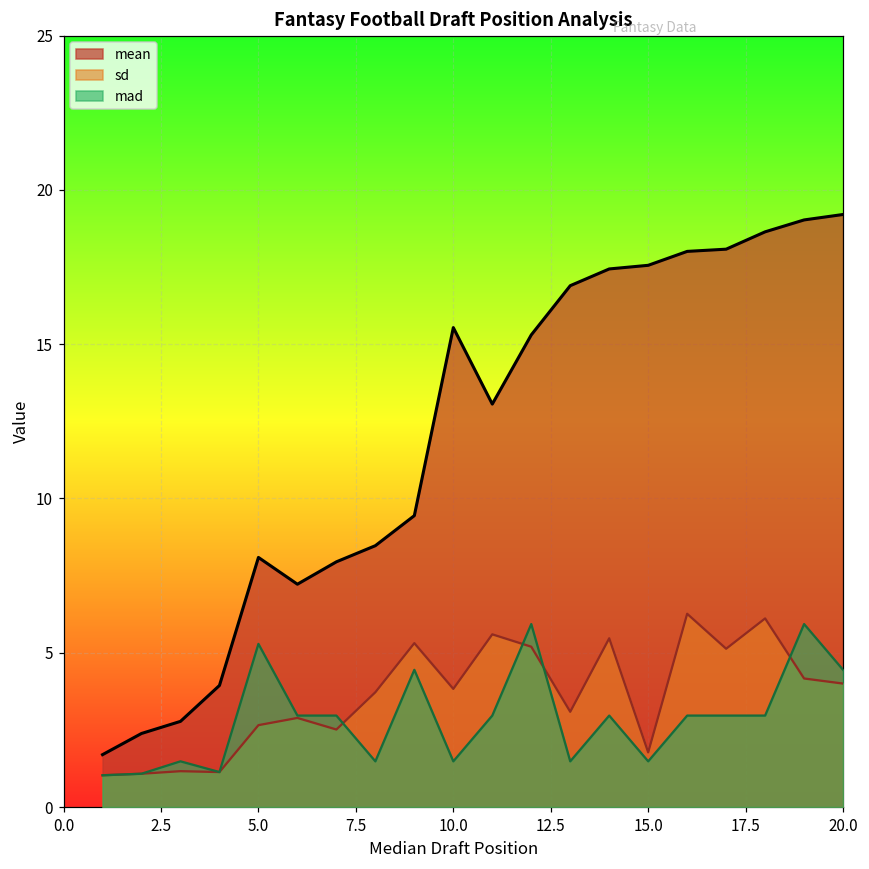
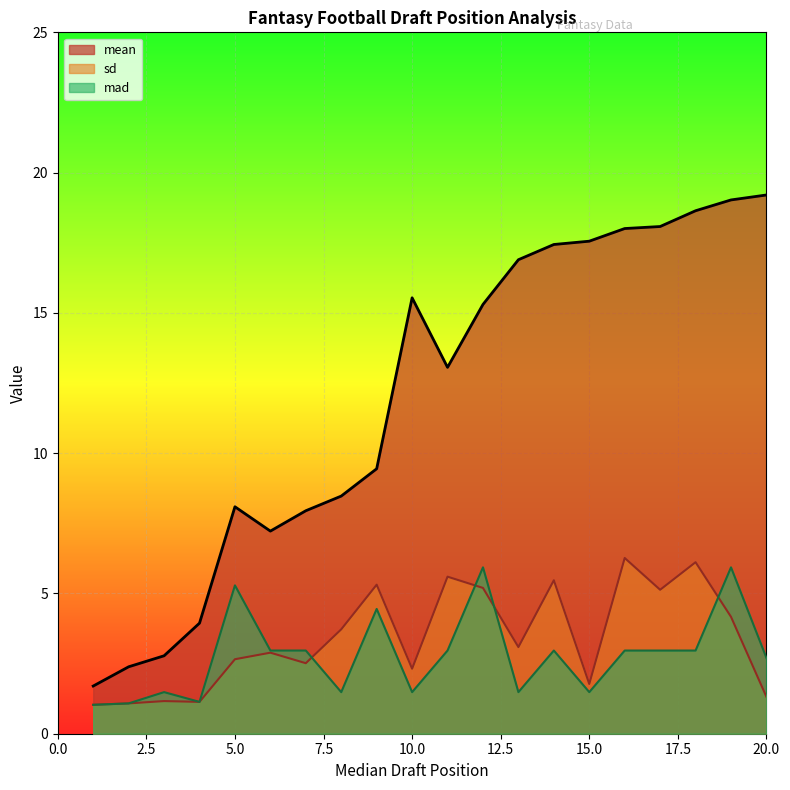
  {
    "mean": {
      "5.0": 8.1,
      "10.0": 15.5,
      "15.0": 17.6,
      "20.0": 19.2
    },
    "sd": {
      "5.0": 2.7,
-     "10.0": 3.8,
+     "10.0": 2.3,
      "15.0": 1.8,
-     "20.0": 4.0
+     "20.0": 1.3
    },
    "mad": {
      "5.0": 5.3,
      "10.0": 1.5,
      "15.0": 1.5,
-     "20.0": 4.4
+     "20.0": 2.7
    }
  }
